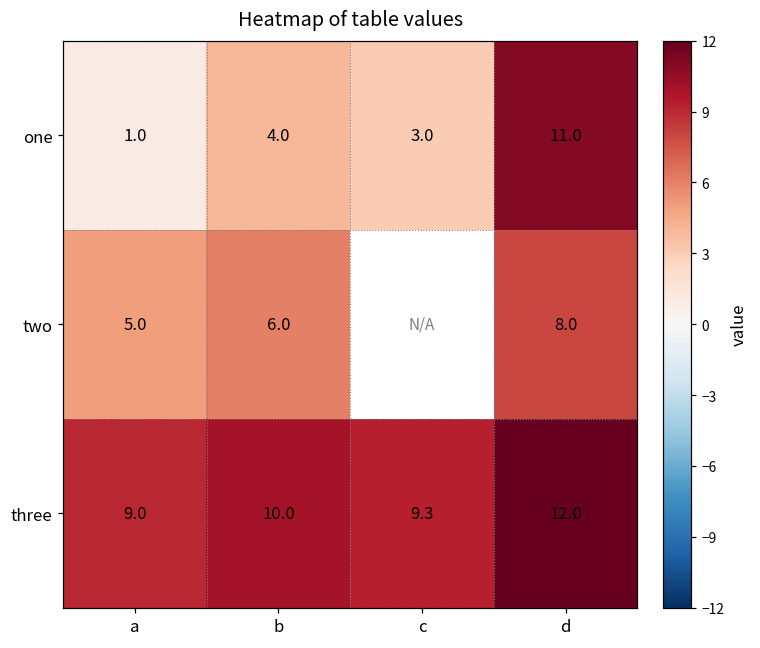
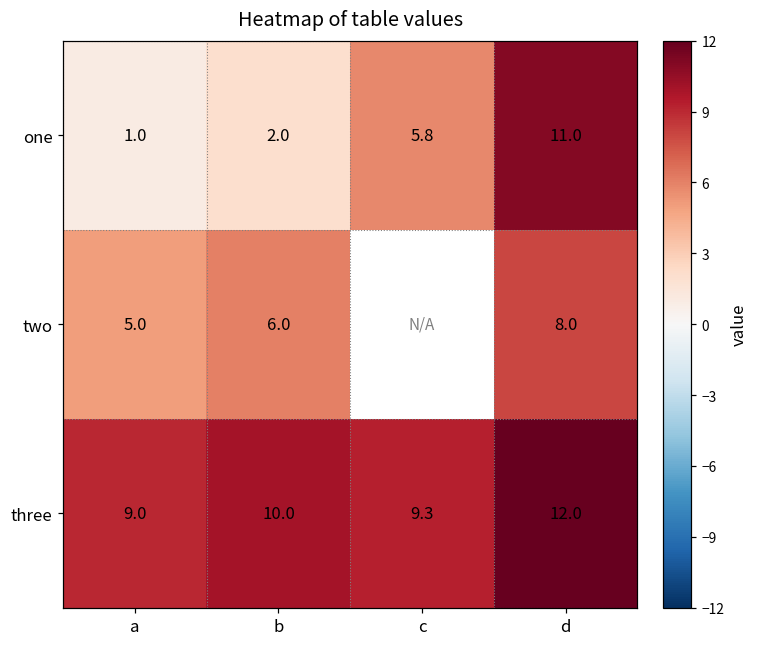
  {
    "one": {
      "a": 1.0,
-     "b": 4.0,
-     "c": 3.0,
+     "b": 2.0,
+     "c": 5.8,
      "d": 11.0
    },
    "two": {
      "a": 5.0,
      "b": 6.0,
      "d": 8.0
    },
    "three": {
      "a": 9.0,
      "b": 10.0,
      "c": 9.3,
      "d": 12.0
    }
  }
